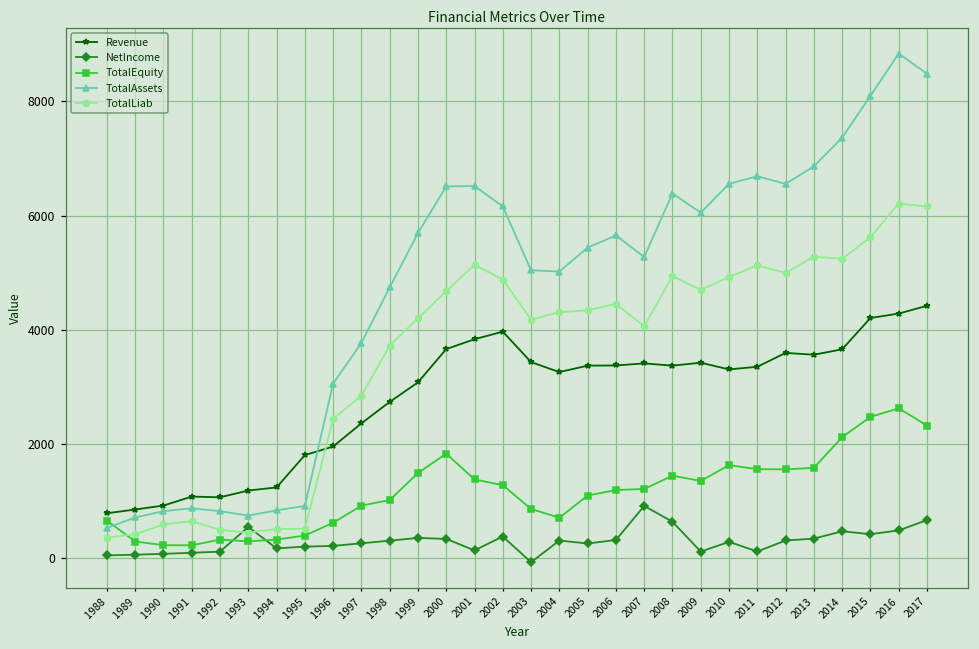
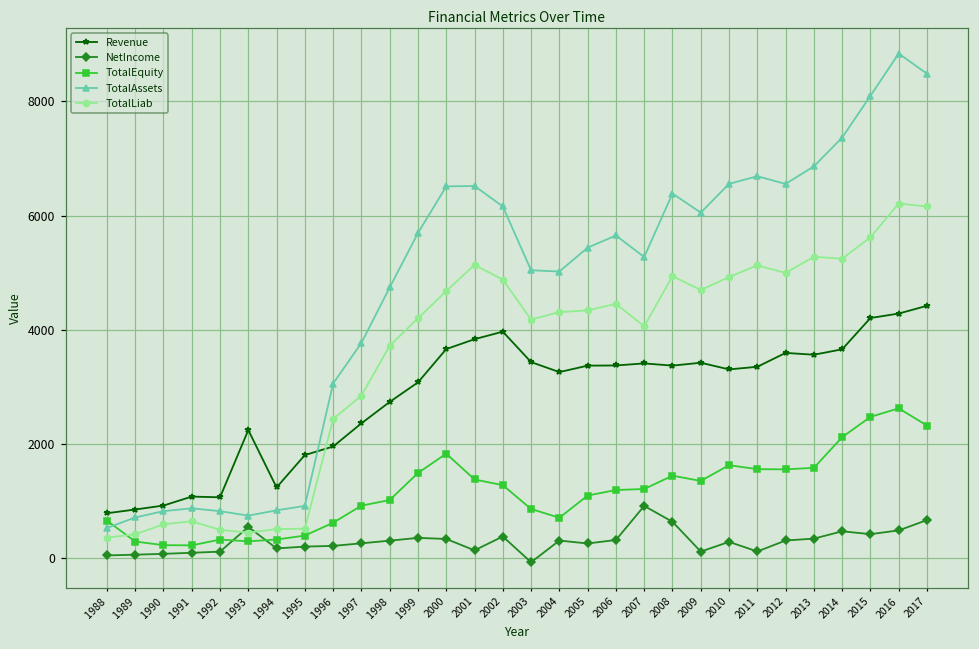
  {
    "Revenue": {
      "1988": 800,
      "1989": 900,
      "1990": 900,
      "1991": 1100,
      "1992": 1100,
-     "1993": 1200,
+     "1993": 2200,
      "1994": 1200,
      "1995": 1800,
      "1996": 2000,
      "1997": 2400,
      "1998": 2700,
      "1999": 3100,
      "2000": 3700,
      "2001": 3800,
      "2002": 4000,
      "2003": 3400,
      "2004": 3300,
      "2005": 3400,
      "2006": 3400,
      "2007": 3400,
      "2008": 3400,
      "2009": 3400,
      "2010": 3300,
      "2011": 3400,
      "2012": 3600,
      "2013": 3600,
      "2014": 3700,
      "2015": 4200,
      "2016": 4300,
      "2017": 4400
    },
    "NetIncome": {
      "1988": 100,
      "1989": 100,
      "1990": 100,
      "1991": 100,
      "1992": 100,
      "1993": 500,
      "1994": 200,
      "1995": 200,
      "1996": 200,
      "1997": 300,
      "1998": 300,
      "1999": 400,
      "2000": 300,
      "2001": 100,
      "2002": 400,
      "2003": -100,
      "2004": 300,
      "2005": 300,
      "2006": 300,
      "2007": 900,
      "2008": 600,
      "2009": 100,
      "2010": 300,
      "2011": 100,
      "2012": 300,
      "2013": 300,
      "2014": 500,
      "2015": 400,
      "2016": 500,
      "2017": 700
    },
    "TotalEquity": {
      "1988": 700,
      "1989": 300,
      "1990": 200,
      "1991": 200,
      "1992": 300,
      "1993": 300,
      "1994": 300,
      "1995": 400,
      "1996": 600,
      "1997": 900,
      "1998": 1000,
      "1999": 1500,
      "2000": 1800,
      "2001": 1400,
      "2002": 1300,
      "2003": 900,
      "2004": 700,
      "2005": 1100,
      "2006": 1200,
      "2007": 1200,
      "2008": 1400,
      "2009": 1400,
      "2010": 1600,
      "2011": 1600,
      "2012": 1600,
      "2013": 1600,
      "2014": 2100,
      "2015": 2500,
      "2016": 2600,
      "2017": 2300
    }
  }
